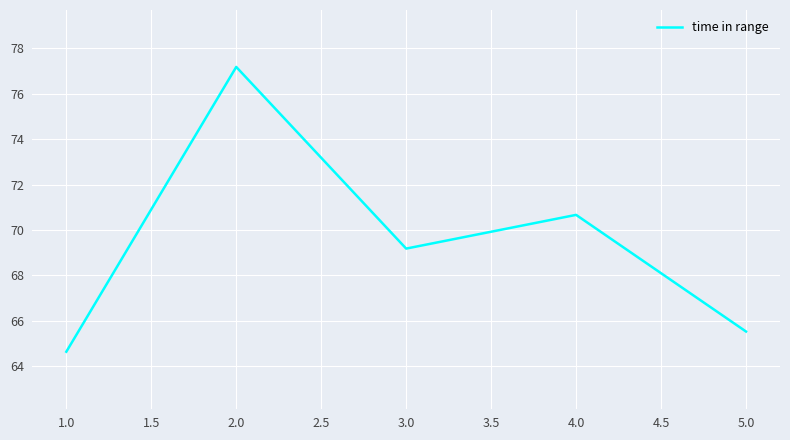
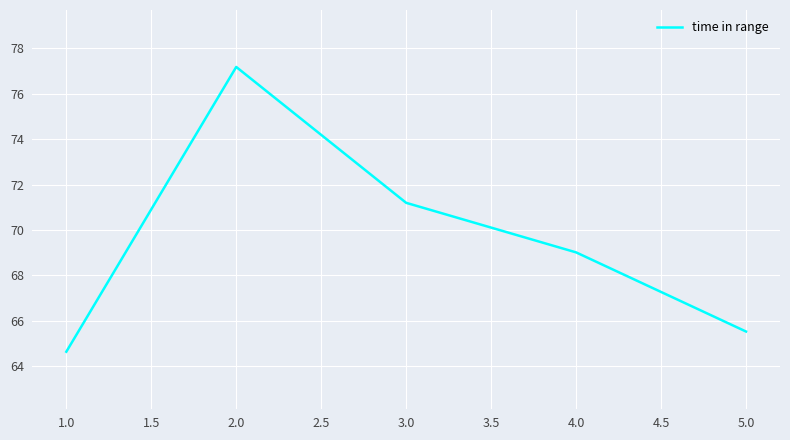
  {
    "1.0": 64.6,
    "2.0": 77.2,
-   "3.0": 69.2,
-   "4.0": 70.7,
+   "3.0": 71.2,
+   "4.0": 69.0,
    "5.0": 65.5
  }
